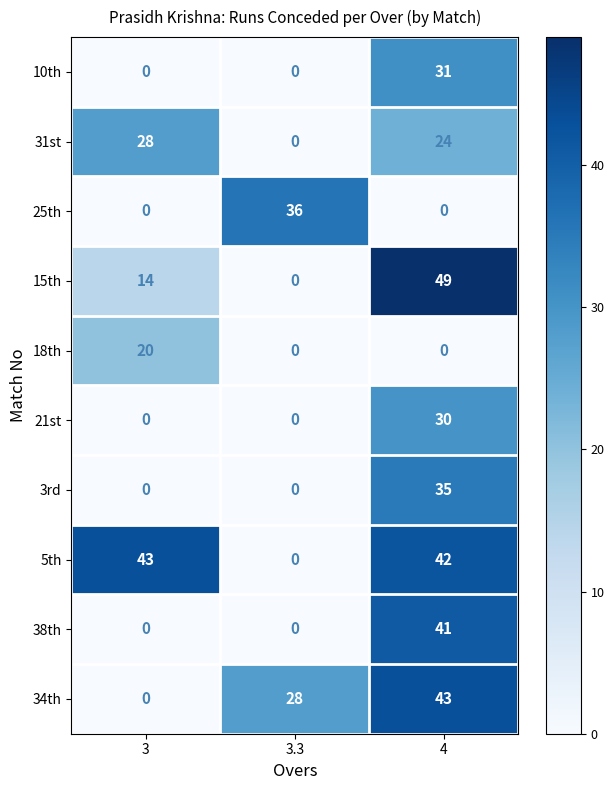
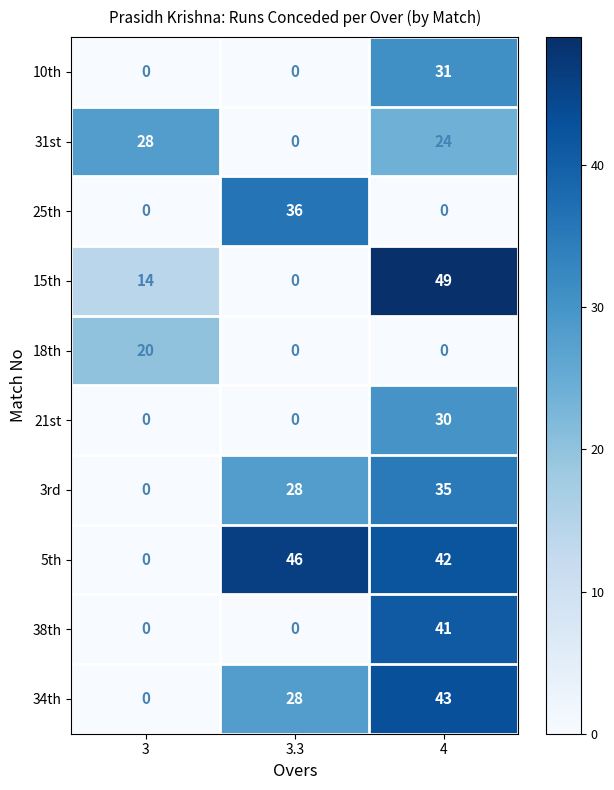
  {
    "10th": {
      "3": 0,
      "3.3": 0,
      "4": 31
    },
    "31st": {
      "3": 28,
      "3.3": 0
    },
    "25th": {
      "3": 0,
      "3.3": 36,
      "4": 0
    },
    "15th": {
      "3": 14,
      "3.3": 0,
      "4": 49
    },
    "18th": {
      "3": 20,
      "3.3": 0,
      "4": 0
    },
    "21st": {
      "3": 0,
      "3.3": 0,
      "4": 30
    },
    "3rd": {
      "3": 0,
-     "3.3": 0,
+     "3.3": 28,
      "4": 35
    },
    "5th": {
-     "3": 43,
-     "3.3": 0,
+     "3": 0,
+     "3.3": 46,
      "4": 42
    },
    "38th": {
      "3": 0,
      "3.3": 0,
      "4": 41
    },
    "34th": {
      "3": 0,
      "3.3": 28,
      "4": 43
    }
  }
